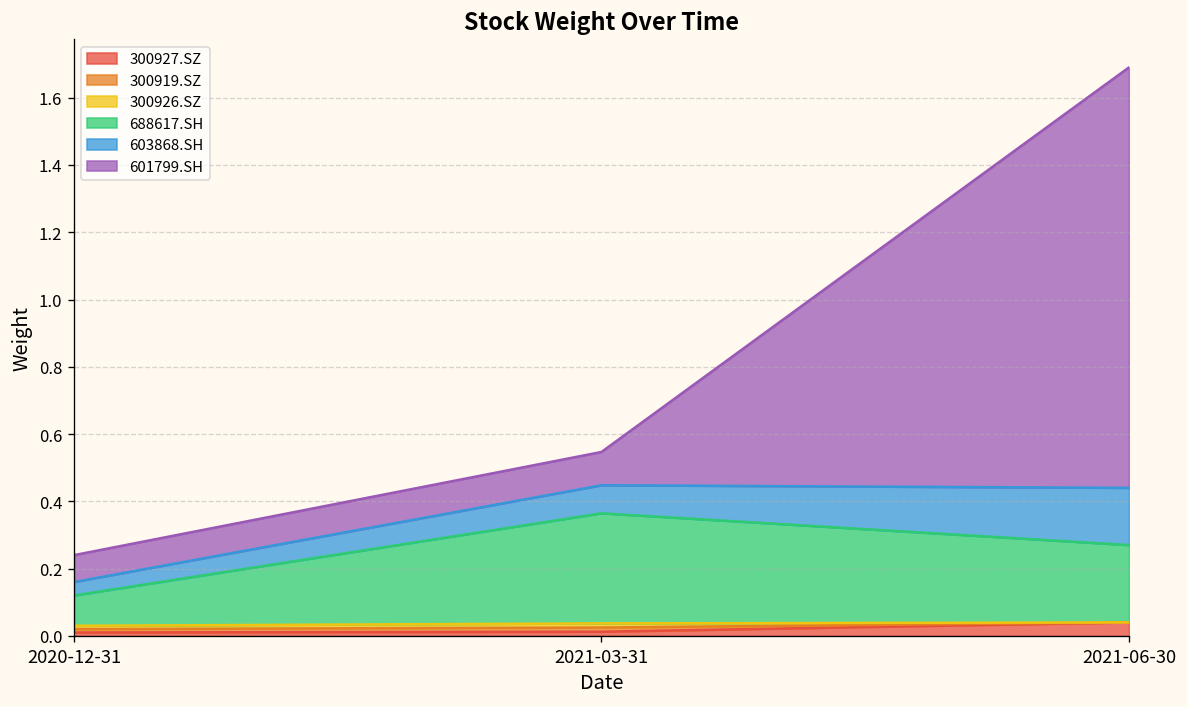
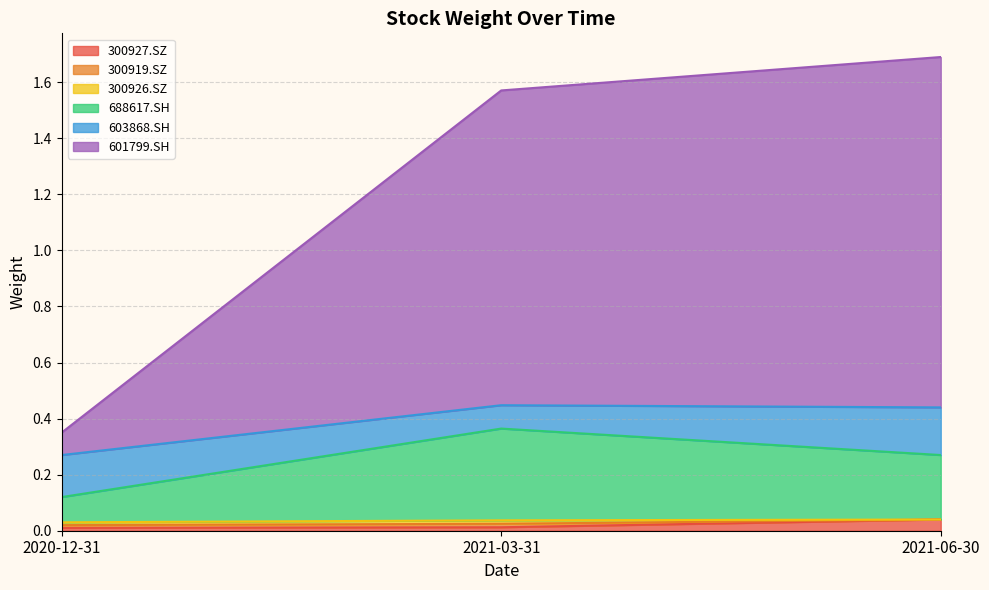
  {
    "300926.SZ": {
      "2020-12-31": 0.01,
      "2021-03-31": 0.01
    },
    "688617.SH": {
      "2020-12-31": 0.09,
      "2021-03-31": 0.33,
      "2021-06-30": 0.23
    },
    "603868.SH": {
-     "2020-12-31": 0.04,
+     "2020-12-31": 0.15,
      "2021-03-31": 0.08,
      "2021-06-30": 0.17
    },
    "601799.SH": {
      "2020-12-31": 0.08,
-     "2021-03-31": 0.10,
+     "2021-03-31": 1.12,
      "2021-06-30": 1.25
    }
  }
